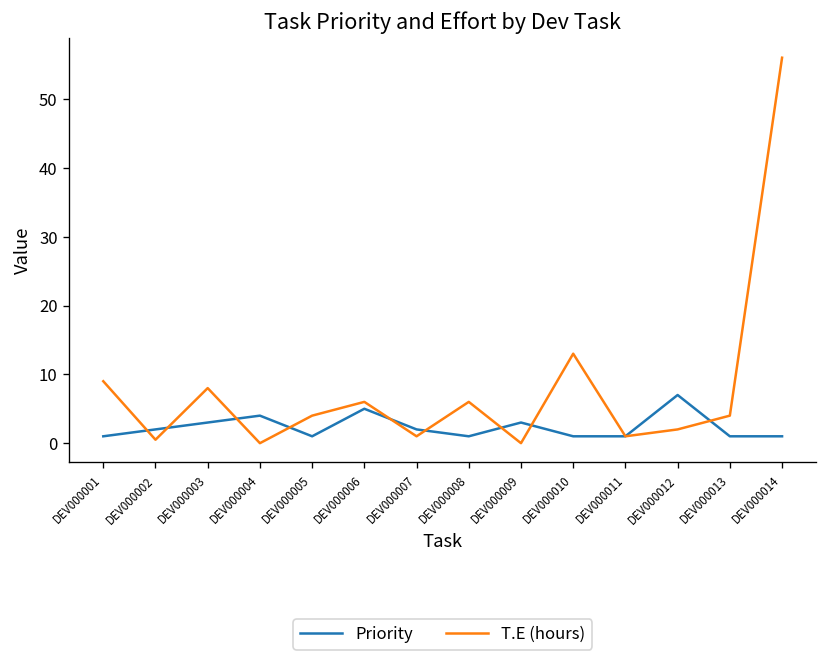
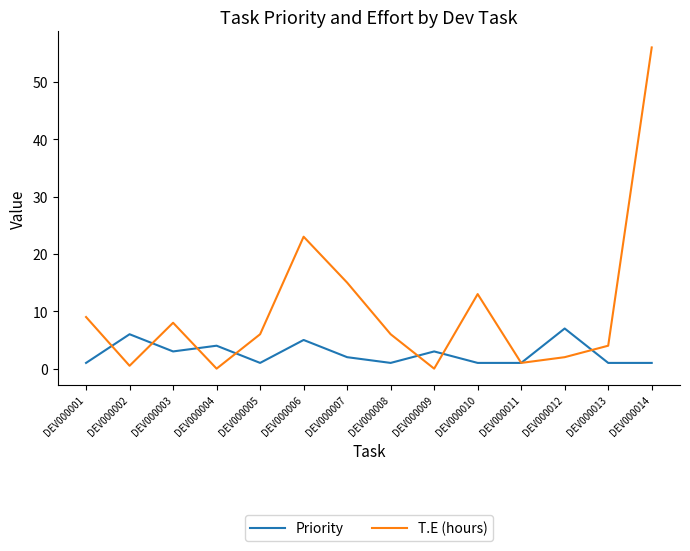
  {
    "Priority": {
      "DEV000001": 1,
-     "DEV000002": 2,
+     "DEV000002": 6,
      "DEV000003": 3,
      "DEV000004": 4,
      "DEV000005": 1,
      "DEV000006": 5,
      "DEV000007": 2,
      "DEV000008": 1,
      "DEV000009": 3,
      "DEV000010": 1,
      "DEV000012": 7,
      "DEV000013": 1,
      "DEV000014": 1
    },
    "T.E (hours)": {
      "DEV000001": 9,
      "DEV000002": 1,
      "DEV000003": 8,
      "DEV000004": 0,
-     "DEV000005": 4,
-     "DEV000006": 6,
-     "DEV000007": 1,
+     "DEV000005": 6,
+     "DEV000006": 23,
+     "DEV000007": 15,
      "DEV000008": 6,
      "DEV000009": 0,
      "DEV000010": 13,
      "DEV000012": 2,
      "DEV000013": 4,
      "DEV000014": 56
    }
  }
